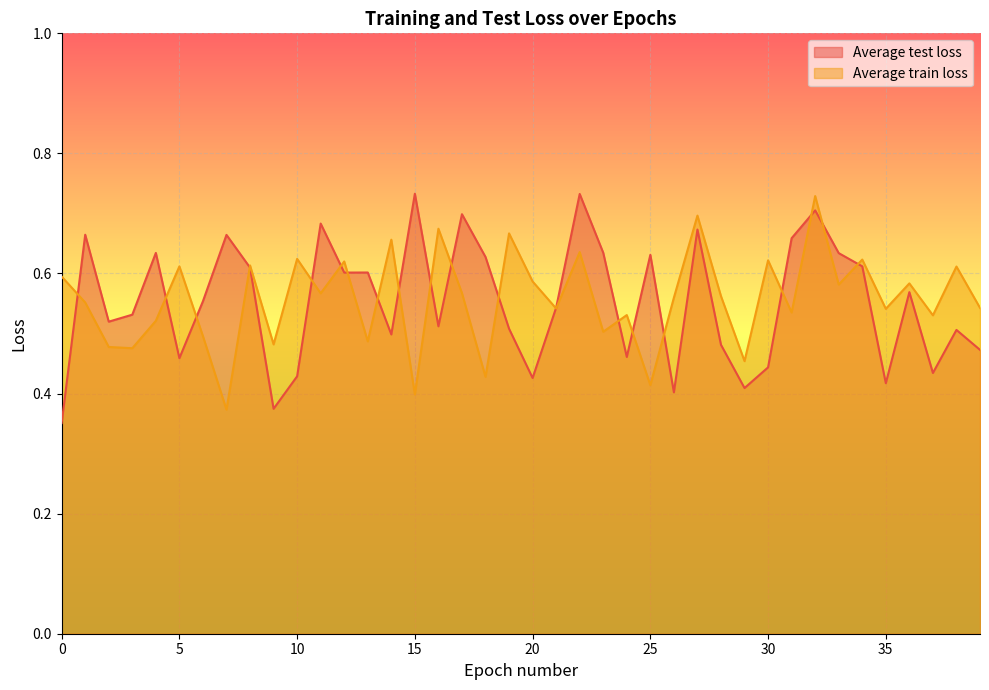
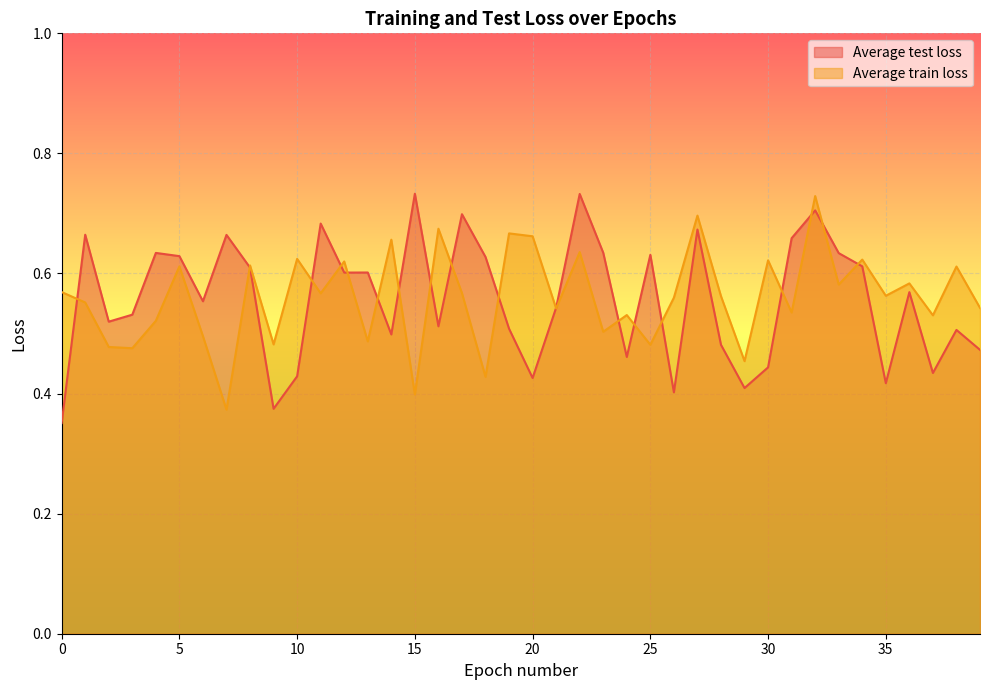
  {
    "Average test loss": {
      "0": 0.35,
-     "5": 0.46,
+     "5": 0.63,
      "10": 0.43,
      "15": 0.73,
      "20": 0.43,
      "25": 0.63,
      "30": 0.44,
      "35": 0.42
    },
    "Average train loss": {
-     "0": 0.59,
+     "0": 0.57,
      "5": 0.61,
      "10": 0.62,
      "15": 0.40,
-     "20": 0.59,
-     "25": 0.41,
+     "20": 0.66,
+     "25": 0.48,
      "30": 0.62,
-     "35": 0.54
+     "35": 0.56
    }
  }
